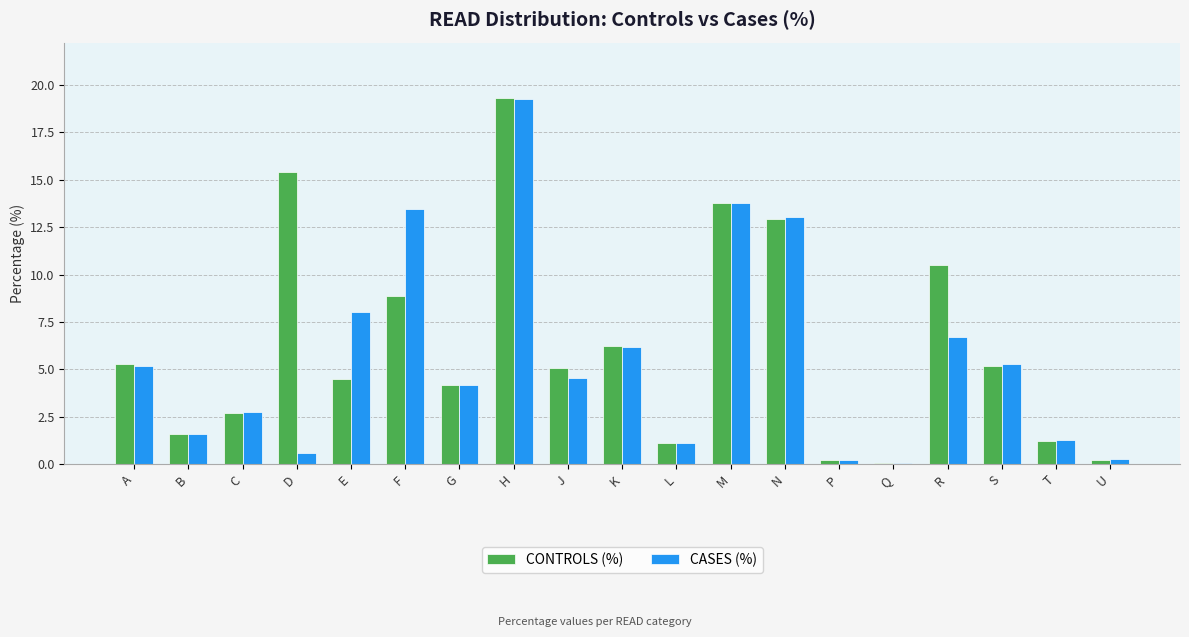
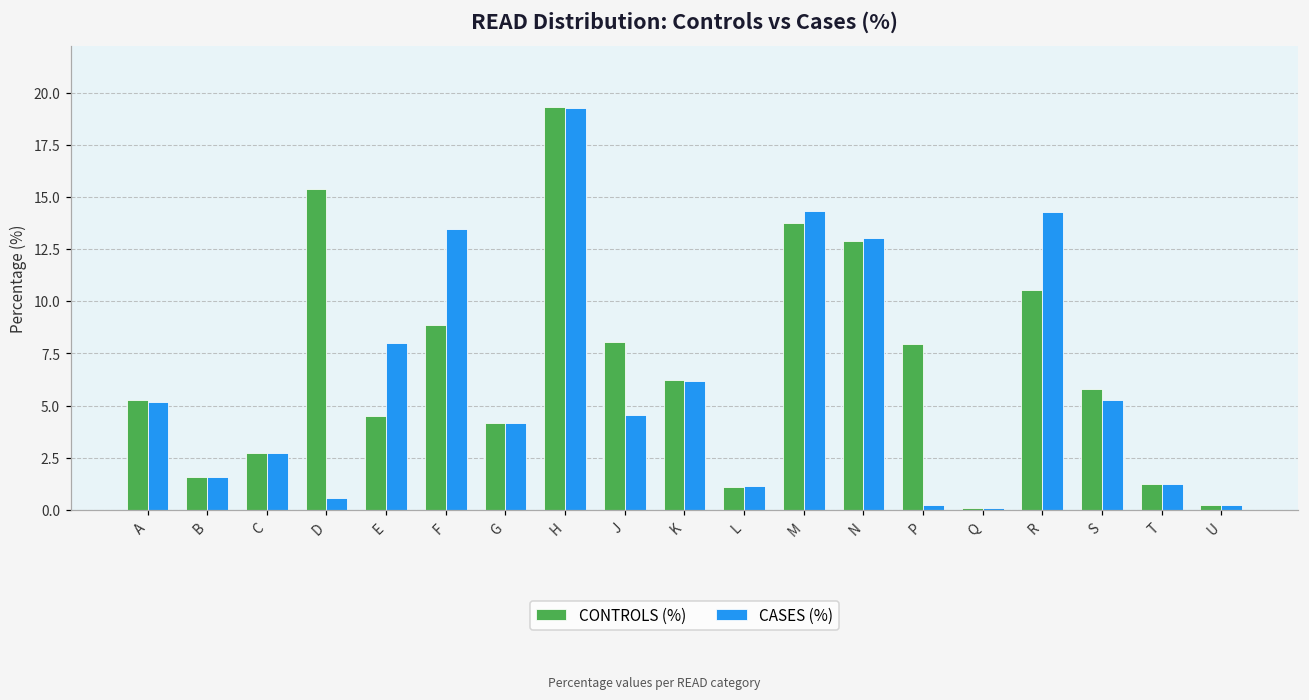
  {
    "CONTROLS (%)": {
      "A": 5.3,
      "B": 1.6,
      "C": 2.7,
      "D": 15.4,
      "E": 4.5,
      "F": 8.9,
      "G": 4.2,
      "H": 19.3,
-     "J": 5.1,
+     "J": 8.1,
      "K": 6.3,
      "L": 1.1,
      "M": 13.8,
      "N": 12.9,
-     "P": 0.2,
+     "P": 7.9,
      "R": 10.5,
-     "S": 5.2,
+     "S": 5.8,
      "T": 1.3,
      "U": 0.2
    },
    "CASES (%)": {
      "A": 5.2,
      "B": 1.6,
      "C": 2.7,
      "D": 0.6,
      "E": 8.0,
      "F": 13.4,
      "G": 4.2,
      "H": 19.3,
      "J": 4.6,
      "K": 6.2,
      "L": 1.1,
-     "M": 13.8,
+     "M": 14.3,
      "N": 13.0,
      "P": 0.2,
-     "R": 6.7,
+     "R": 14.3,
      "S": 5.3,
      "T": 1.3,
      "U": 0.3
    }
  }
